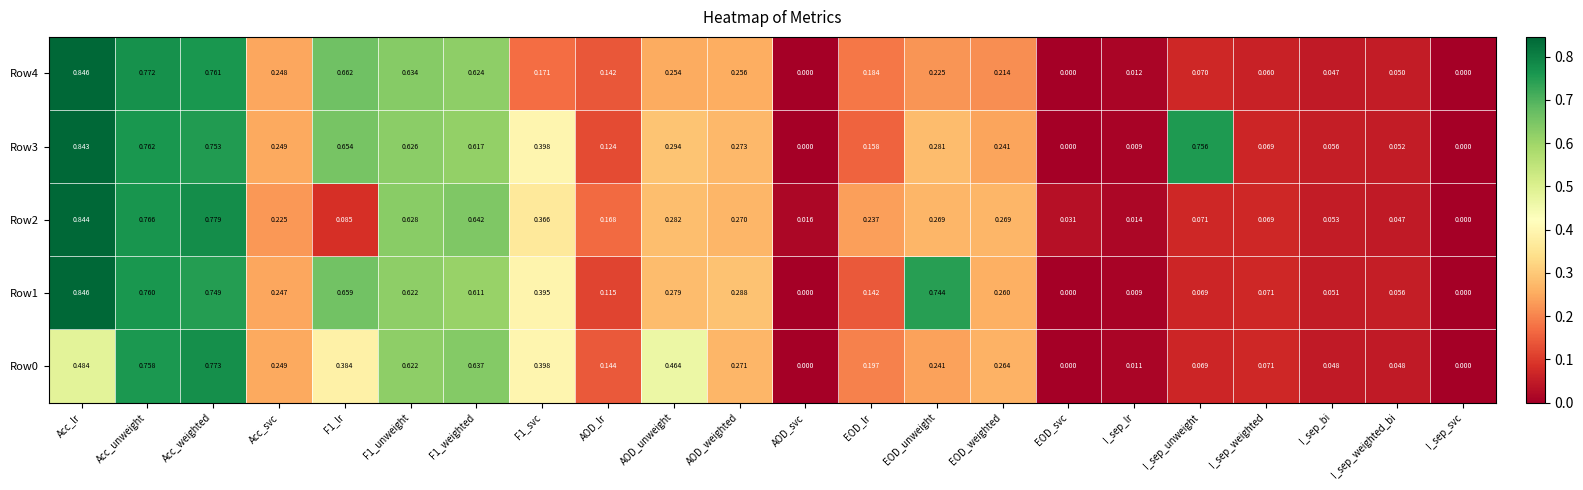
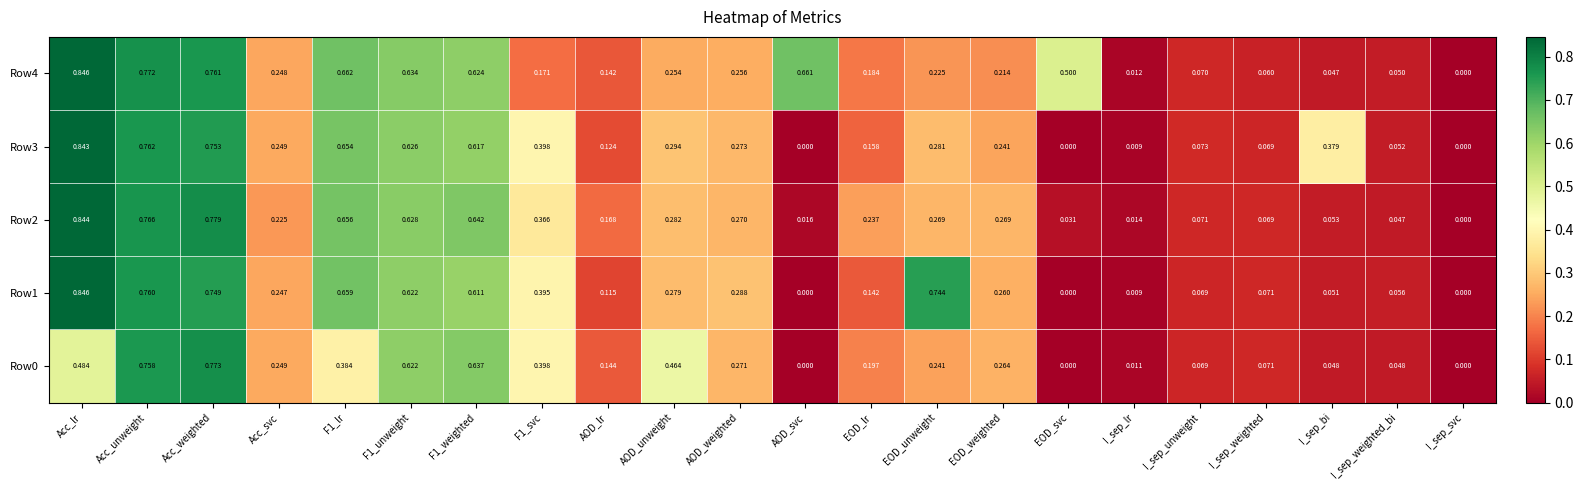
  {
    "Row4": {
      "Acc_lr": 0.846,
      "Acc_unweight": 0.772,
      "Acc_weighted": 0.761,
      "Acc_svc": 0.248,
      "F1_lr": 0.662,
      "F1_unweight": 0.634,
      "F1_weighted": 0.624,
      "F1_svc": 0.171,
      "AOD_lr": 0.142,
      "AOD_unweight": 0.254,
      "AOD_weighted": 0.256,
-     "AOD_svc": 0.000,
+     "AOD_svc": 0.661,
      "EOD_lr": 0.184,
      "EOD_unweight": 0.225,
      "EOD_weighted": 0.214,
-     "EOD_svc": 0.000,
+     "EOD_svc": 0.500,
      "I_sep_lr": 0.012,
      "I_sep_unweight": 0.070,
      "I_sep_weighted": 0.060,
      "I_sep_bi": 0.047,
      "I_sep_weighted_bi": 0.050,
      "I_sep_svc": 0.000
    },
    "Row3": {
      "Acc_lr": 0.843,
      "Acc_unweight": 0.762,
      "Acc_weighted": 0.753,
      "Acc_svc": 0.249,
      "F1_lr": 0.654,
      "F1_unweight": 0.626,
      "F1_weighted": 0.617,
      "F1_svc": 0.398,
      "AOD_lr": 0.124,
      "AOD_unweight": 0.294,
      "AOD_weighted": 0.273,
      "AOD_svc": 0.000,
      "EOD_lr": 0.158,
      "EOD_unweight": 0.281,
      "EOD_weighted": 0.241,
      "EOD_svc": 0.000,
      "I_sep_lr": 0.009,
-     "I_sep_unweight": 0.756,
+     "I_sep_unweight": 0.073,
      "I_sep_weighted": 0.069,
-     "I_sep_bi": 0.056,
+     "I_sep_bi": 0.379,
      "I_sep_weighted_bi": 0.052,
      "I_sep_svc": 0.000
    },
    "Row2": {
      "Acc_lr": 0.844,
      "Acc_unweight": 0.766,
      "Acc_weighted": 0.779,
      "Acc_svc": 0.225,
-     "F1_lr": 0.085,
+     "F1_lr": 0.656,
      "F1_unweight": 0.628,
      "F1_weighted": 0.642,
      "F1_svc": 0.366,
      "AOD_lr": 0.168,
      "AOD_unweight": 0.282,
      "AOD_weighted": 0.270,
      "AOD_svc": 0.016,
      "EOD_lr": 0.237,
      "EOD_unweight": 0.269,
      "EOD_weighted": 0.269,
      "EOD_svc": 0.031,
      "I_sep_lr": 0.014,
      "I_sep_unweight": 0.071,
      "I_sep_weighted": 0.069,
      "I_sep_bi": 0.053,
      "I_sep_weighted_bi": 0.047,
      "I_sep_svc": 0.000
    },
    "Row1": {
      "Acc_lr": 0.846,
      "Acc_unweight": 0.760,
      "Acc_weighted": 0.749,
      "Acc_svc": 0.247,
      "F1_lr": 0.659,
      "F1_unweight": 0.622,
      "F1_weighted": 0.611,
      "F1_svc": 0.395,
      "AOD_lr": 0.115,
      "AOD_unweight": 0.279,
      "AOD_weighted": 0.288,
      "AOD_svc": 0.000,
      "EOD_lr": 0.142,
      "EOD_unweight": 0.744,
      "EOD_weighted": 0.260,
      "EOD_svc": 0.000,
      "I_sep_lr": 0.009,
      "I_sep_unweight": 0.069,
      "I_sep_weighted": 0.071,
      "I_sep_bi": 0.051,
      "I_sep_weighted_bi": 0.056,
      "I_sep_svc": 0.000
    },
    "Row0": {
      "Acc_lr": 0.484,
      "Acc_unweight": 0.758,
      "Acc_weighted": 0.773,
      "Acc_svc": 0.249,
      "F1_lr": 0.384,
      "F1_unweight": 0.622,
      "F1_weighted": 0.637,
      "F1_svc": 0.398,
      "AOD_lr": 0.144,
      "AOD_unweight": 0.464,
      "AOD_weighted": 0.271,
      "AOD_svc": 0.000,
      "EOD_lr": 0.197,
      "EOD_unweight": 0.241,
      "EOD_weighted": 0.264,
      "EOD_svc": 0.000,
      "I_sep_lr": 0.011,
      "I_sep_unweight": 0.069,
      "I_sep_weighted": 0.071,
      "I_sep_bi": 0.048,
      "I_sep_weighted_bi": 0.048,
      "I_sep_svc": 0.000
    }
  }
